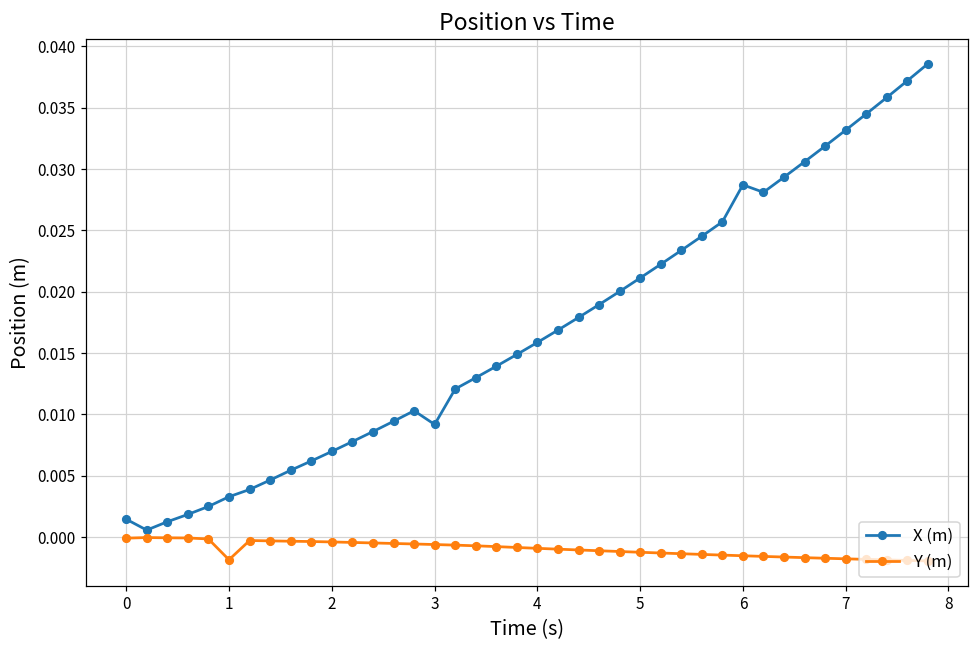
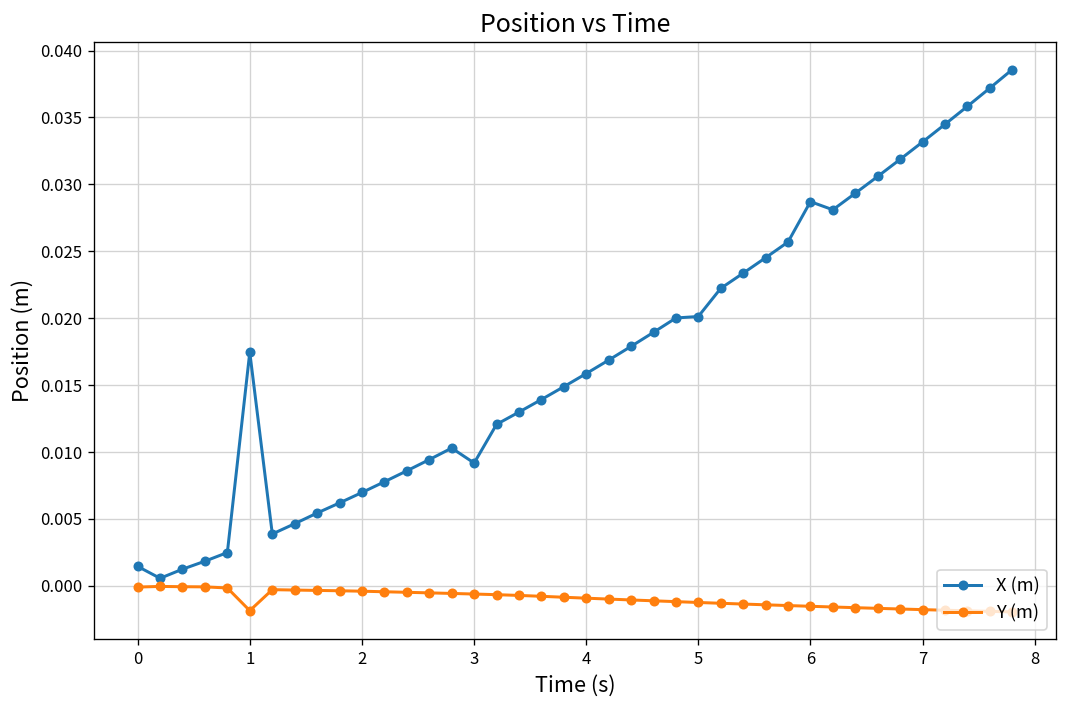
  {
    "X (m)": {
      "0": 0.0015,
-     "1": 0.0033,
+     "1": 0.0175,
      "2": 0.0070,
      "3": 0.0092,
      "4": 0.0159,
-     "5": 0.0211,
+     "5": 0.0201,
      "6": 0.0287,
      "7": 0.0332
    },
    "Y (m)": {
      "0": -0.0001,
      "1": -0.0019,
      "2": -0.0004,
      "3": -0.0006,
      "4": -0.0009,
      "5": -0.0012,
      "6": -0.0015,
      "7": -0.0018
    }
  }
